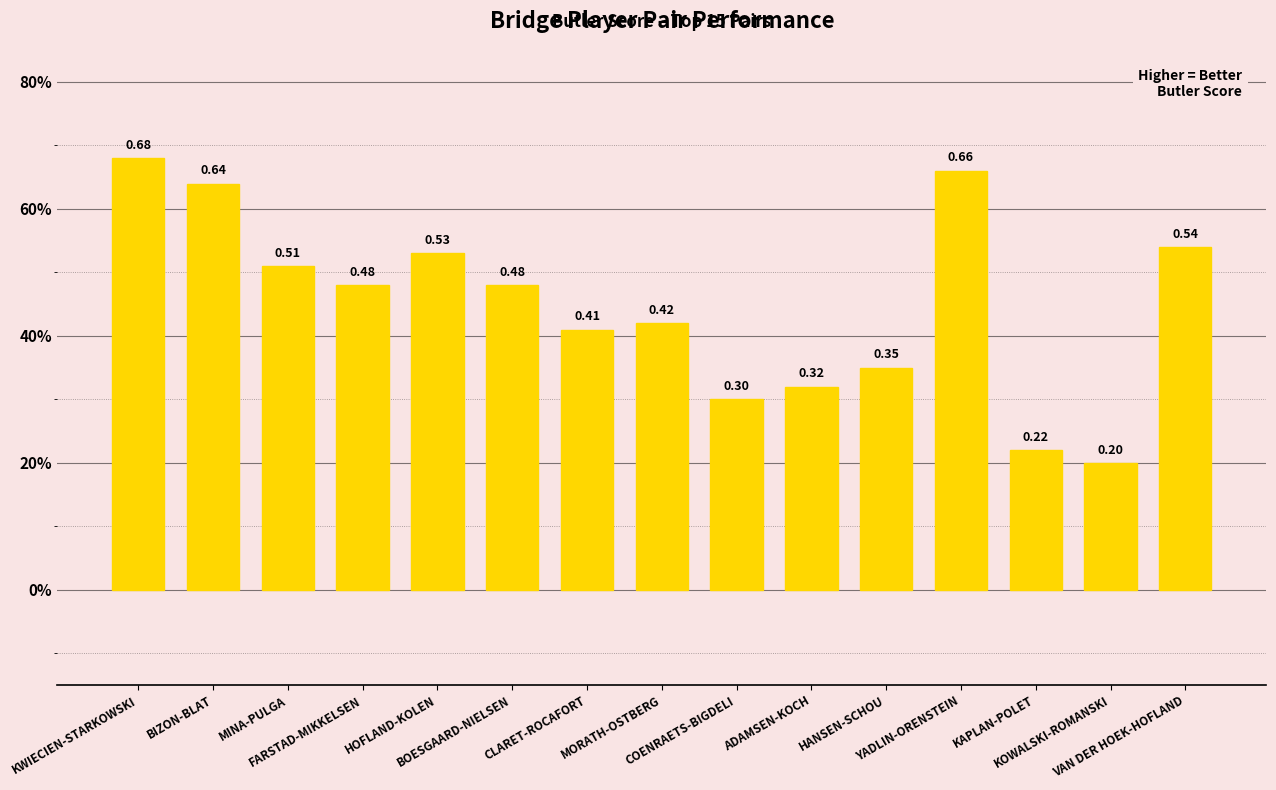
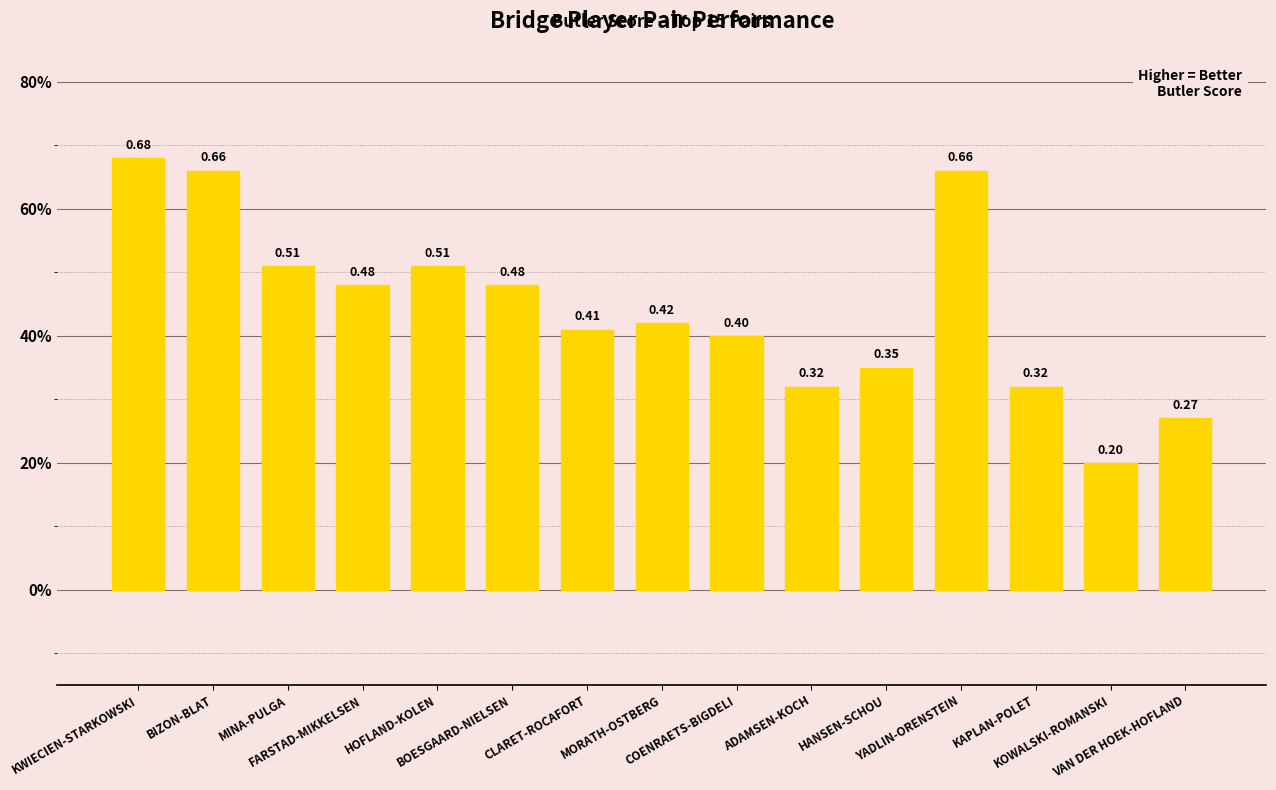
  {
    "KWIECIEN-STARKOWSKI": 0.68,
-   "BIZON-BLAT": 0.64,
+   "BIZON-BLAT": 0.66,
    "MINA-PULGA": 0.51,
    "FARSTAD-MIKKELSEN": 0.48,
-   "HOFLAND-KOLEN": 0.53,
+   "HOFLAND-KOLEN": 0.51,
    "BOESGAARD-NIELSEN": 0.48,
    "CLARET-ROCAFORT": 0.41,
    "MORATH-OSTBERG": 0.42,
-   "COENRAETS-BIGDELI": 0.30,
+   "COENRAETS-BIGDELI": 0.40,
    "ADAMSEN-KOCH": 0.32,
    "HANSEN-SCHOU": 0.35,
    "YADLIN-ORENSTEIN": 0.66,
-   "KAPLAN-POLET": 0.22,
+   "KAPLAN-POLET": 0.32,
    "KOWALSKI-ROMANSKI": 0.20,
-   "VAN DER HOEK-HOFLAND": 0.54
+   "VAN DER HOEK-HOFLAND": 0.27
  }
